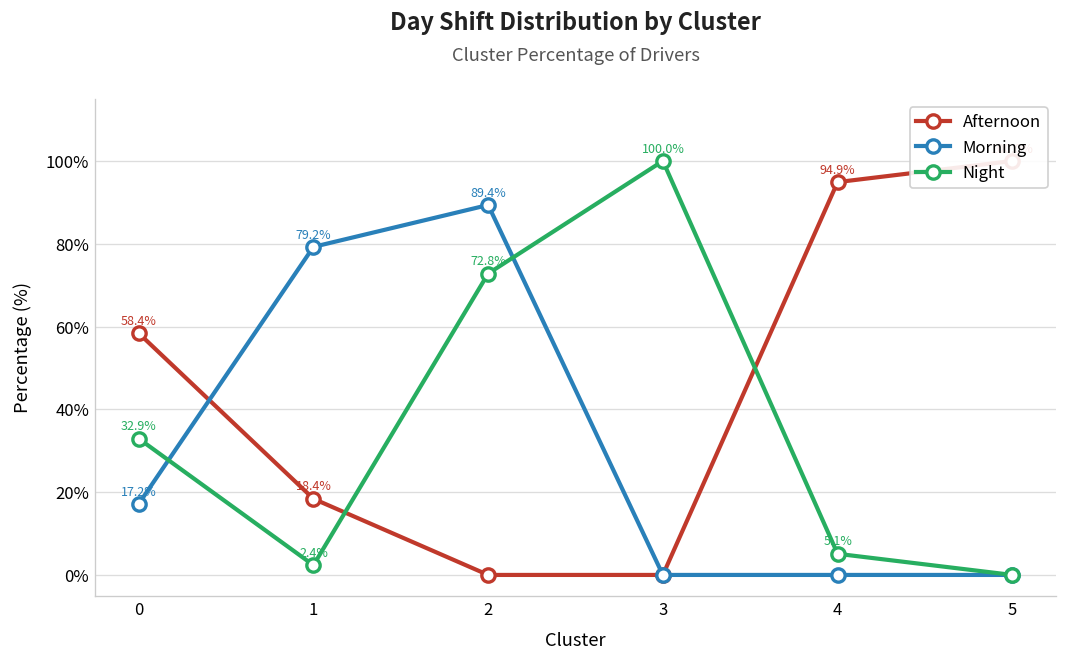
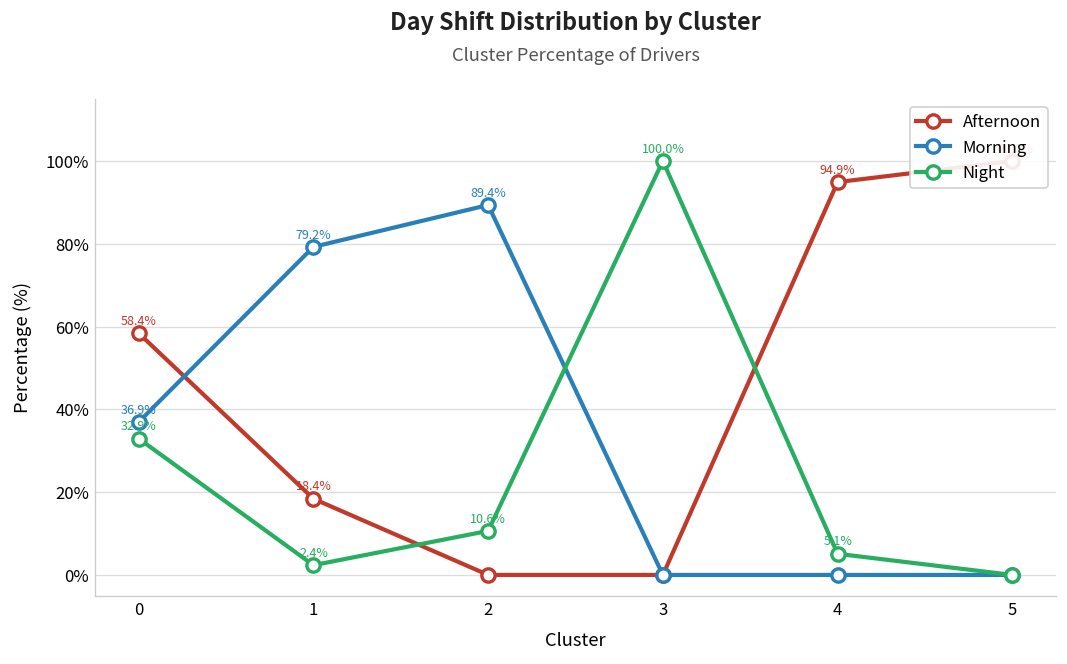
  {
    "Afternoon": {
      "0": "58.4%",
      "1": "18.4%",
      "4": "94.9%"
    },
    "Morning": {
-     "0": "17.2%",
+     "0": "36.9%",
      "1": "79.2%",
      "2": "89.4%"
    },
    "Night": {
      "0": "32.9%",
      "1": "2.4%",
-     "2": "72.8%",
+     "2": "10.6%",
      "3": "100.0%",
      "4": "5.1%"
    }
  }
